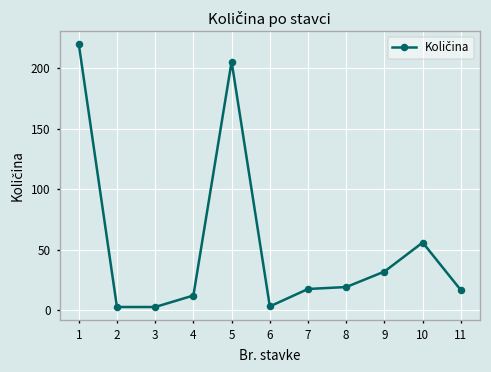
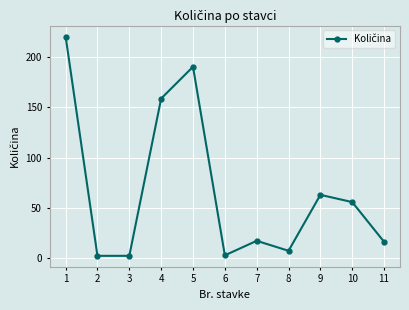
  {
    "1": 220,
    "2": 3,
    "3": 3,
-   "4": 12,
-   "5": 205,
+   "4": 159,
+   "5": 190,
    "6": 3,
    "7": 17,
-   "8": 19,
-   "9": 32,
+   "8": 8,
+   "9": 63,
    "10": 56,
    "11": 16
  }
